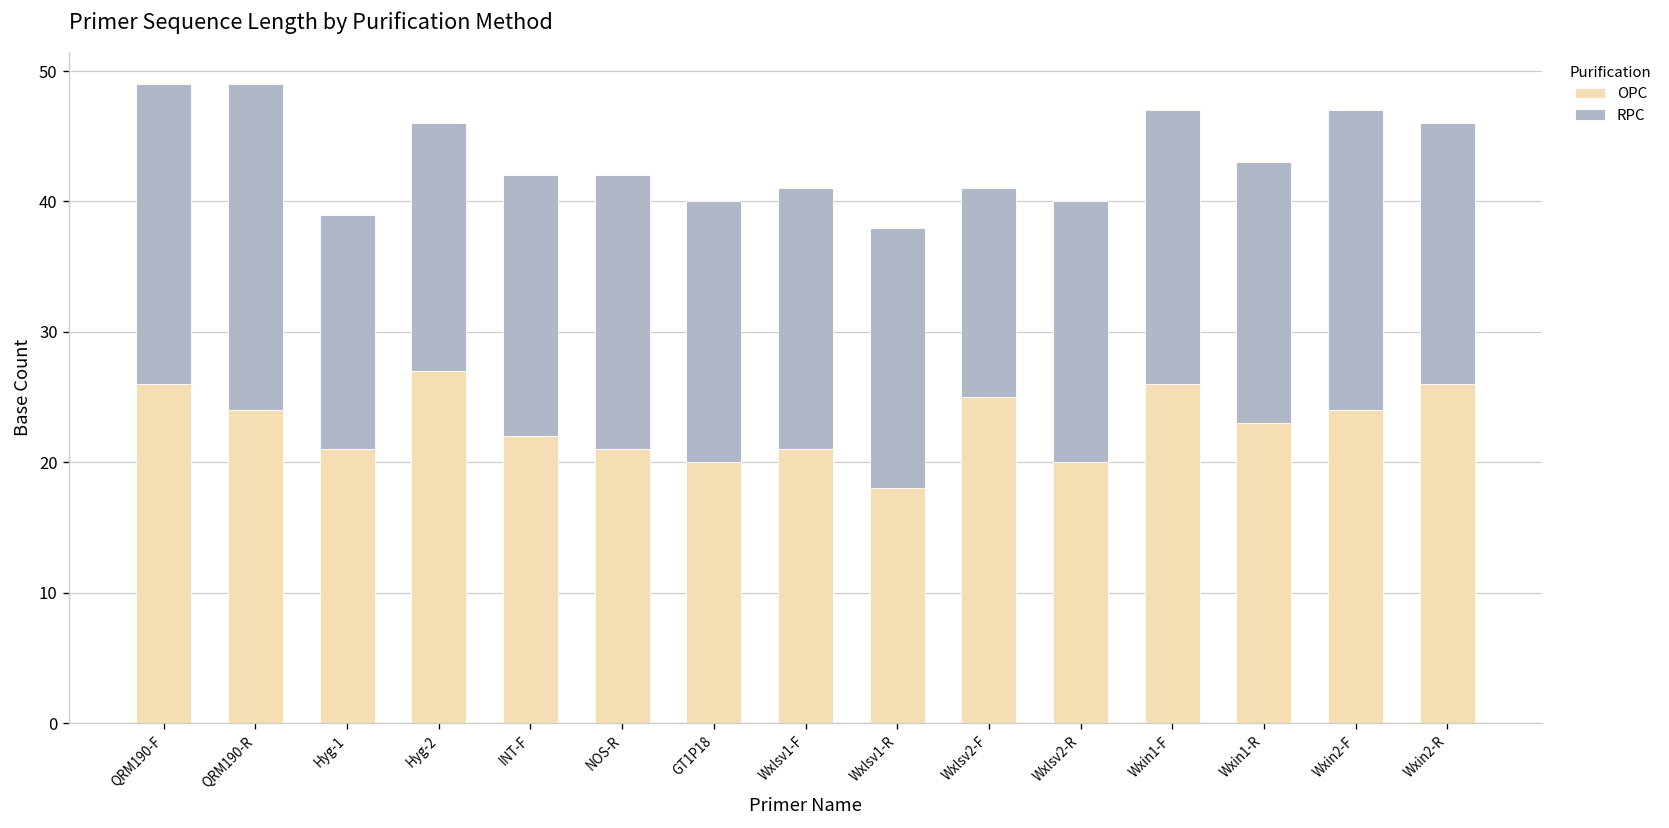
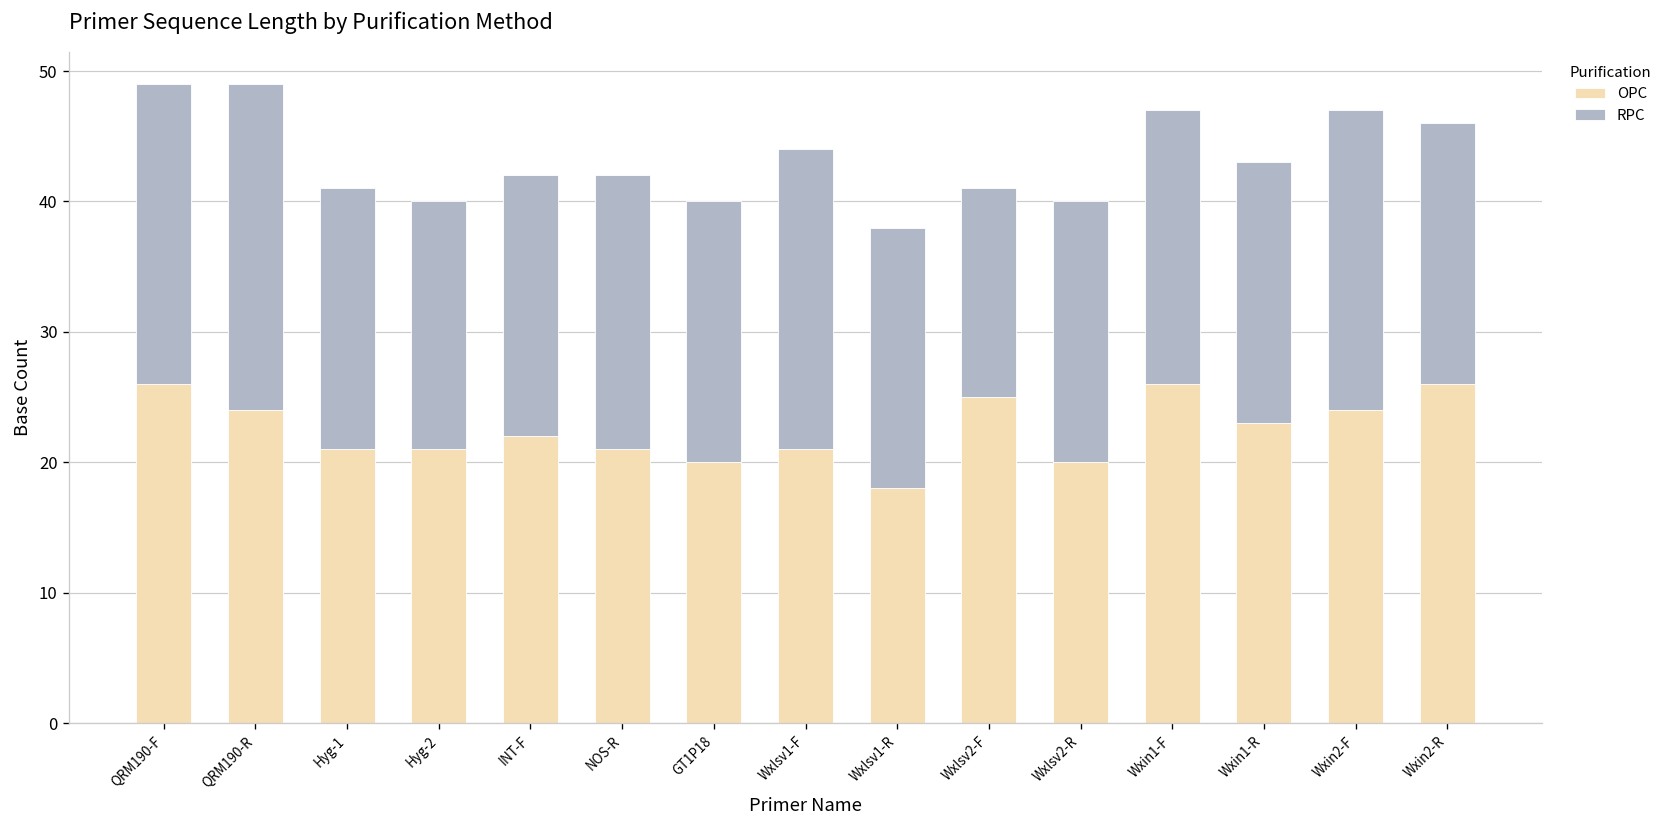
  {
    "OPC": {
      "QRM190-F": 26,
      "QRM190-R": 24,
      "Hyg-1": 21,
-     "Hyg-2": 27,
+     "Hyg-2": 21,
      "INT-F": 22,
      "NOS-R": 21,
      "GT1P18": 20,
      "Wxlsv1-F": 21,
      "Wxlsv1-R": 18,
      "Wxlsv2-F": 25,
      "Wxlsv2-R": 20,
      "Wxin1-F": 26,
      "Wxin1-R": 23,
      "Wxin2-F": 24,
      "Wxin2-R": 26
    },
    "RPC": {
      "QRM190-F": 23,
      "QRM190-R": 25,
-     "Hyg-1": 18,
+     "Hyg-1": 20,
      "Hyg-2": 19,
      "INT-F": 20,
      "NOS-R": 21,
      "GT1P18": 20,
-     "Wxlsv1-F": 20,
+     "Wxlsv1-F": 23,
      "Wxlsv1-R": 20,
      "Wxlsv2-F": 16,
      "Wxlsv2-R": 20,
      "Wxin1-F": 21,
      "Wxin1-R": 20,
      "Wxin2-F": 23,
      "Wxin2-R": 20
    }
  }
